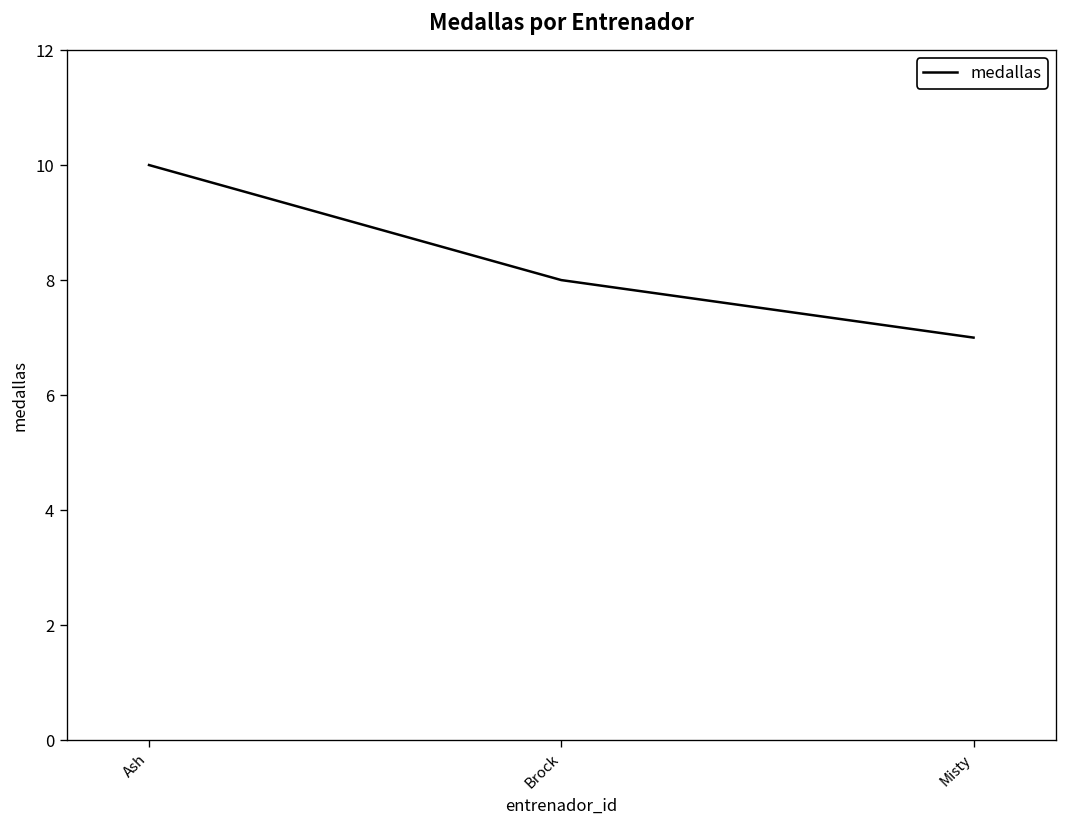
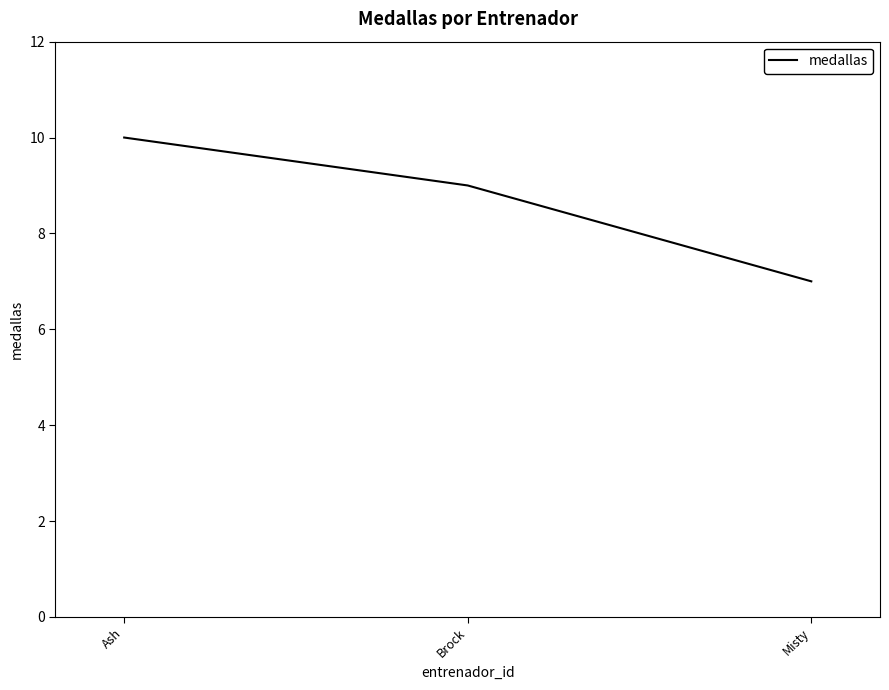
  {
    "Ash": 10,
-   "Brock": 8,
+   "Brock": 9,
    "Misty": 7
  }
